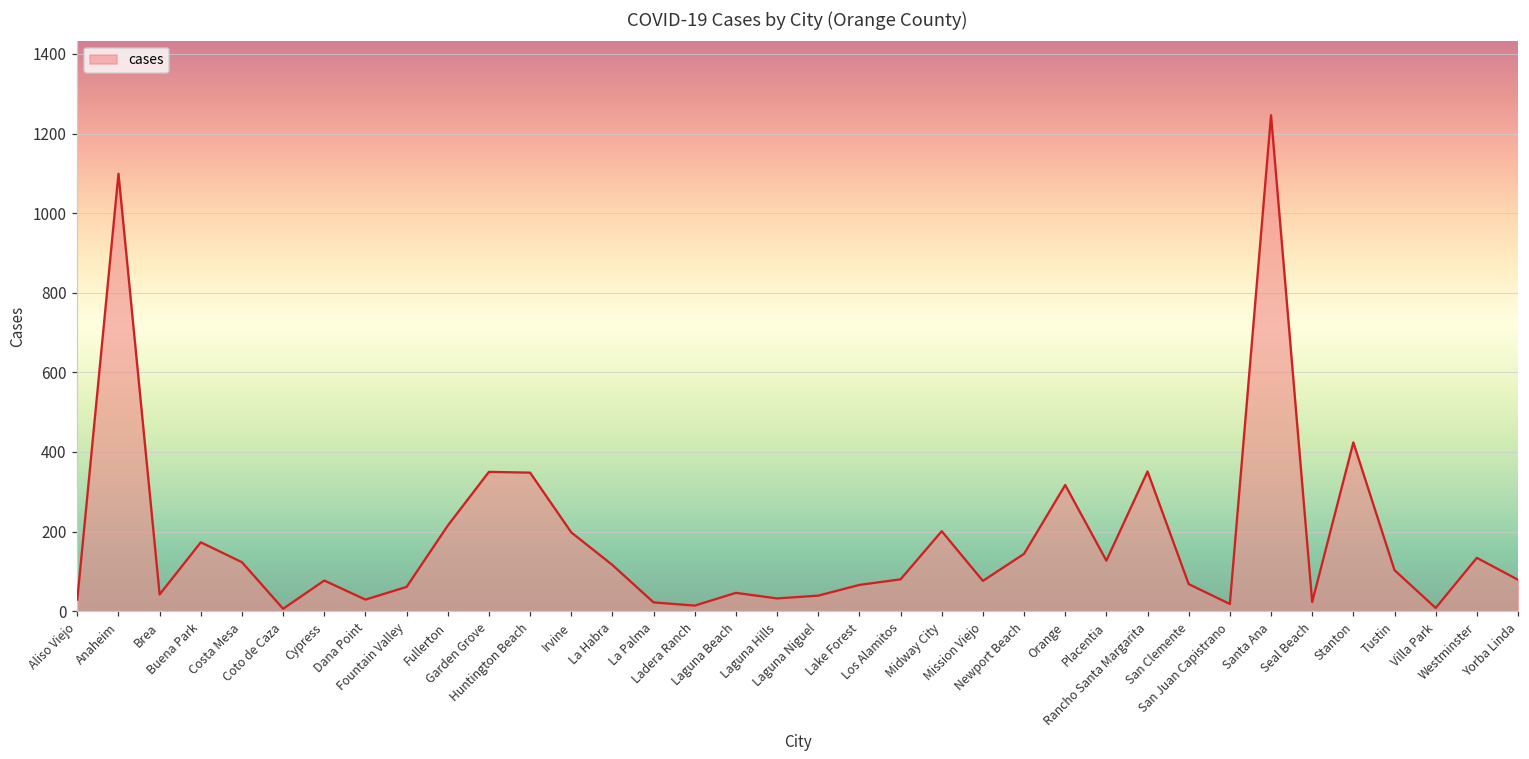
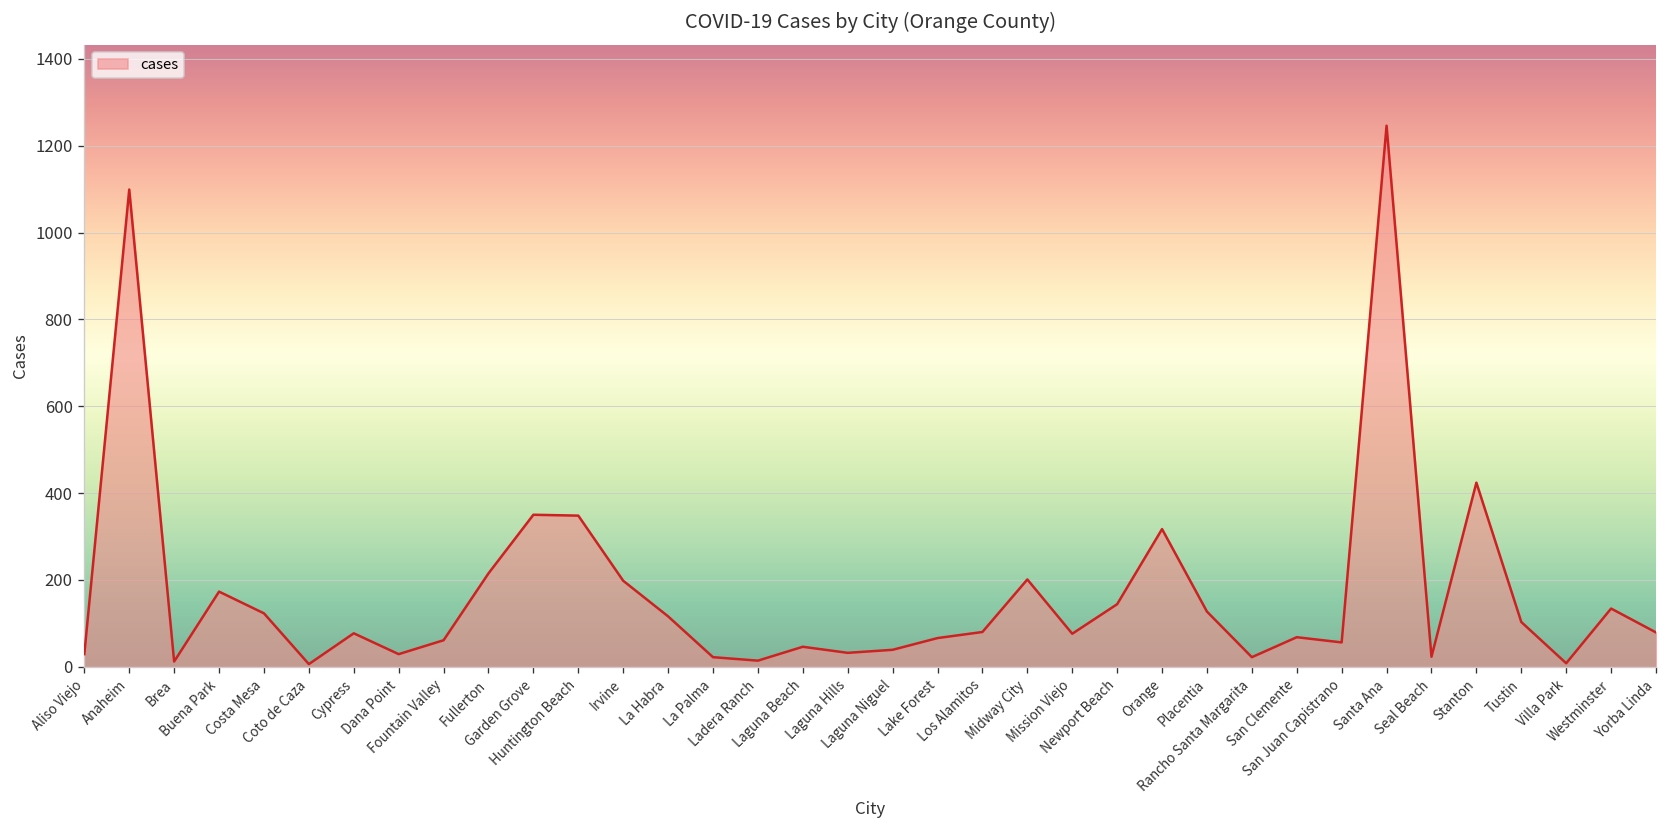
  {
    "Aliso Viejo": 30,
    "Anaheim": 1100,
-   "Brea": 40,
+   "Brea": 10,
    "Buena Park": 170,
    "Costa Mesa": 120,
    "Coto de Caza": 10,
    "Cypress": 80,
    "Dana Point": 30,
    "Fountain Valley": 60,
    "Fullerton": 220,
    "Garden Grove": 350,
    "Huntington Beach": 350,
    "Irvine": 200,
    "La Habra": 120,
    "La Palma": 20,
    "Ladera Ranch": 10,
    "Laguna Beach": 50,
    "Laguna Hills": 30,
    "Laguna Niguel": 40,
    "Lake Forest": 70,
    "Los Alamitos": 80,
    "Midway City": 200,
    "Mission Viejo": 80,
    "Newport Beach": 140,
    "Orange": 320,
    "Placentia": 130,
-   "Rancho Santa Margarita": 350,
+   "Rancho Santa Margarita": 20,
    "San Clemente": 70,
-   "San Juan Capistrano": 20,
+   "San Juan Capistrano": 60,
    "Santa Ana": 1250,
    "Seal Beach": 20,
    "Stanton": 420,
    "Tustin": 100,
    "Villa Park": 10,
    "Westminster": 130,
    "Yorba Linda": 80
  }
